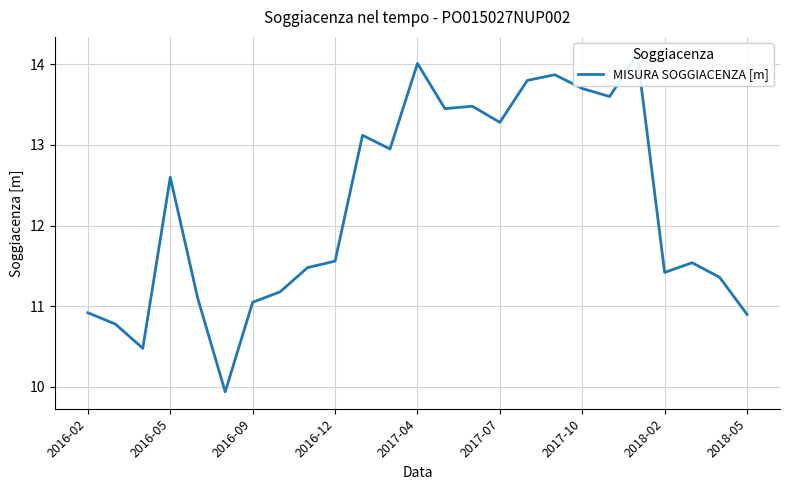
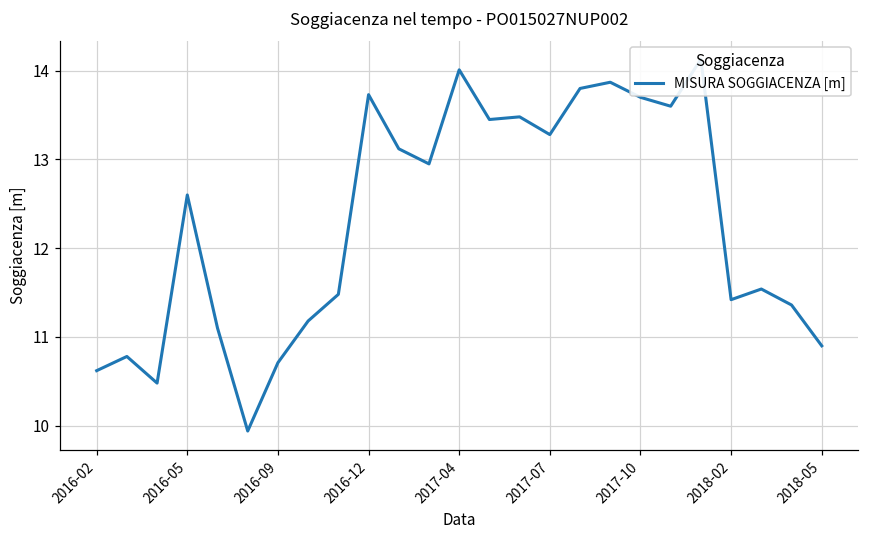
  {
-   "2016-02": 10.9,
+   "2016-02": 10.6,
    "2016-05": 12.6,
-   "2016-09": 11.1,
-   "2016-12": 11.6,
+   "2016-09": 10.7,
+   "2016-12": 13.7,
    "2017-04": 14.0,
    "2017-07": 13.3,
    "2017-10": 13.7,
    "2018-02": 11.4,
    "2018-05": 10.9
  }
